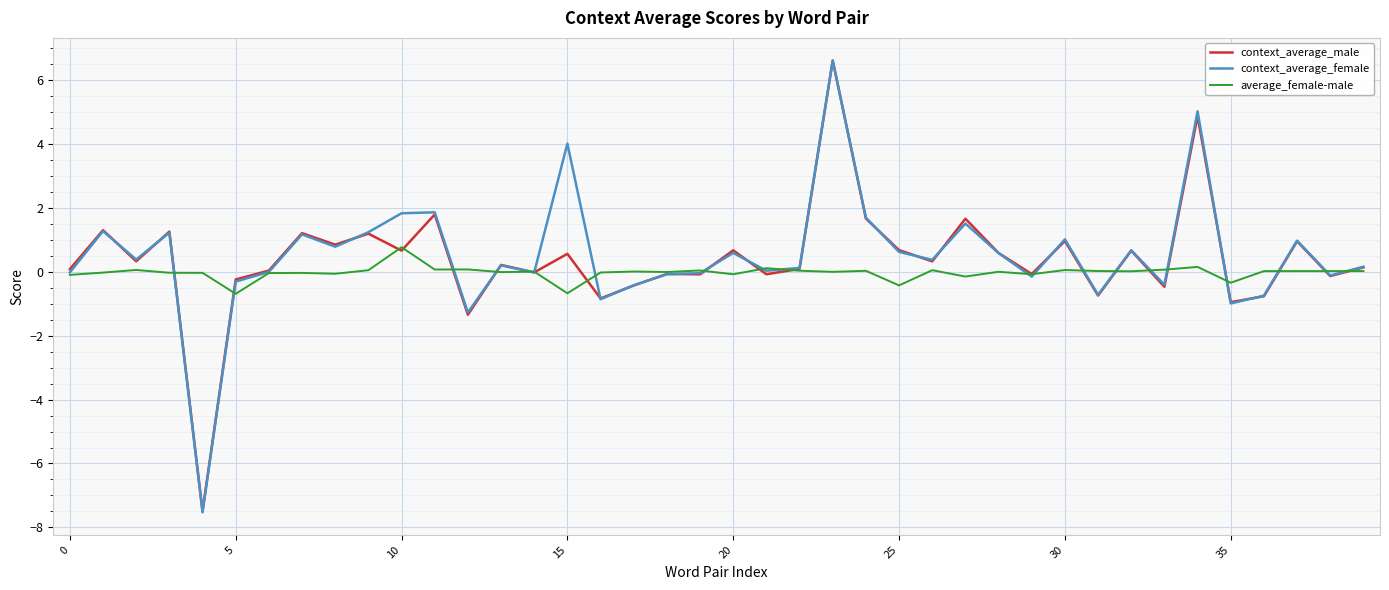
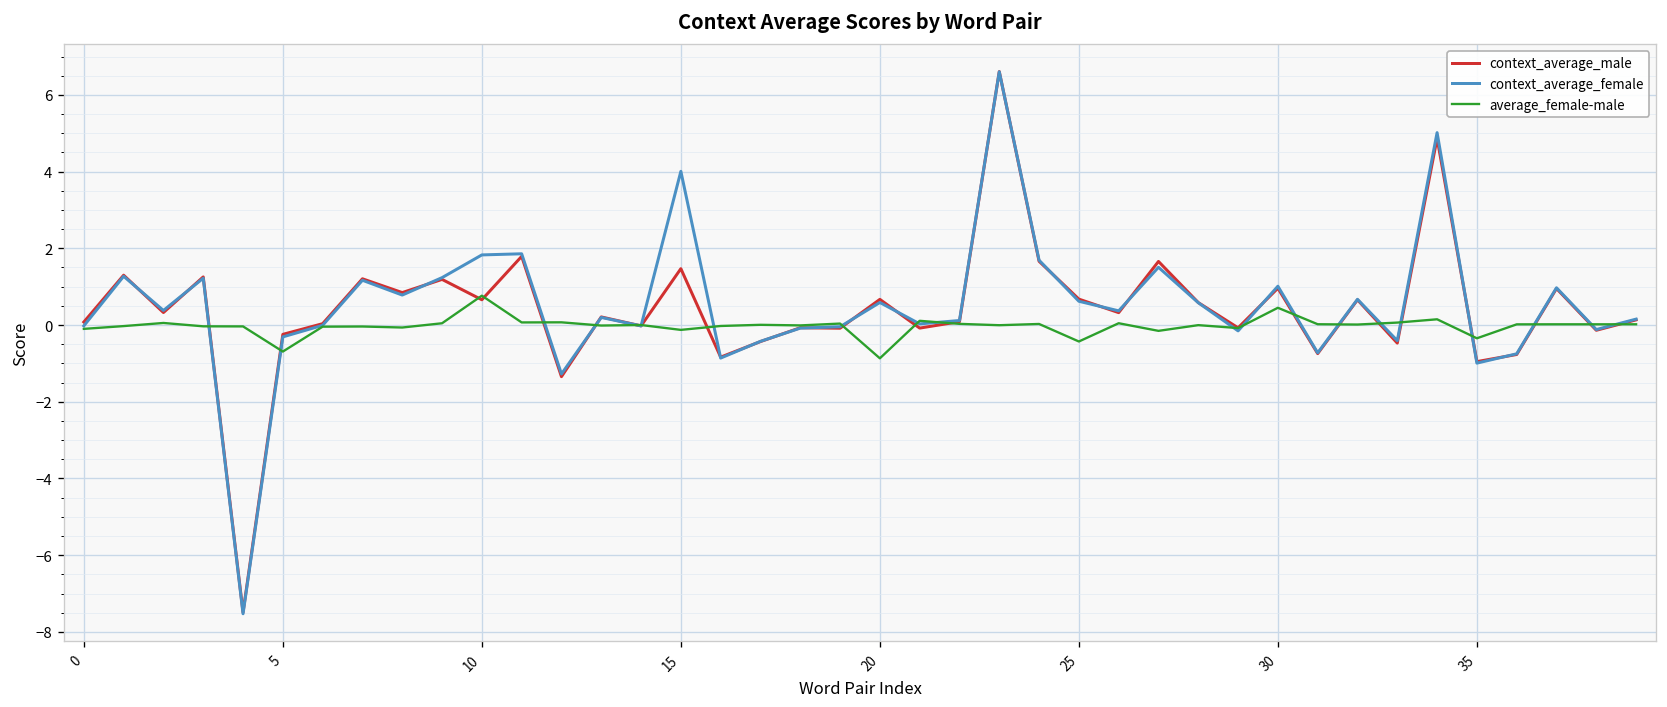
  {
    "context_average_male": {
      "0": 0.1,
      "10": 0.7,
-     "15": 0.6,
+     "15": 1.5,
      "20": 0.7
    },
    "context_average_female": {
      "10": 1.8,
      "15": 4.0,
      "20": 0.6
    },
    "average_female-male": {
      "5": -0.7,
      "10": 0.8,
-     "15": -0.7,
-     "20": -0.1,
+     "15": -0.1,
+     "20": -0.9,
      "25": -0.4,
-     "30": 0.1,
+     "30": 0.4,
      "35": -0.3
    }
  }
